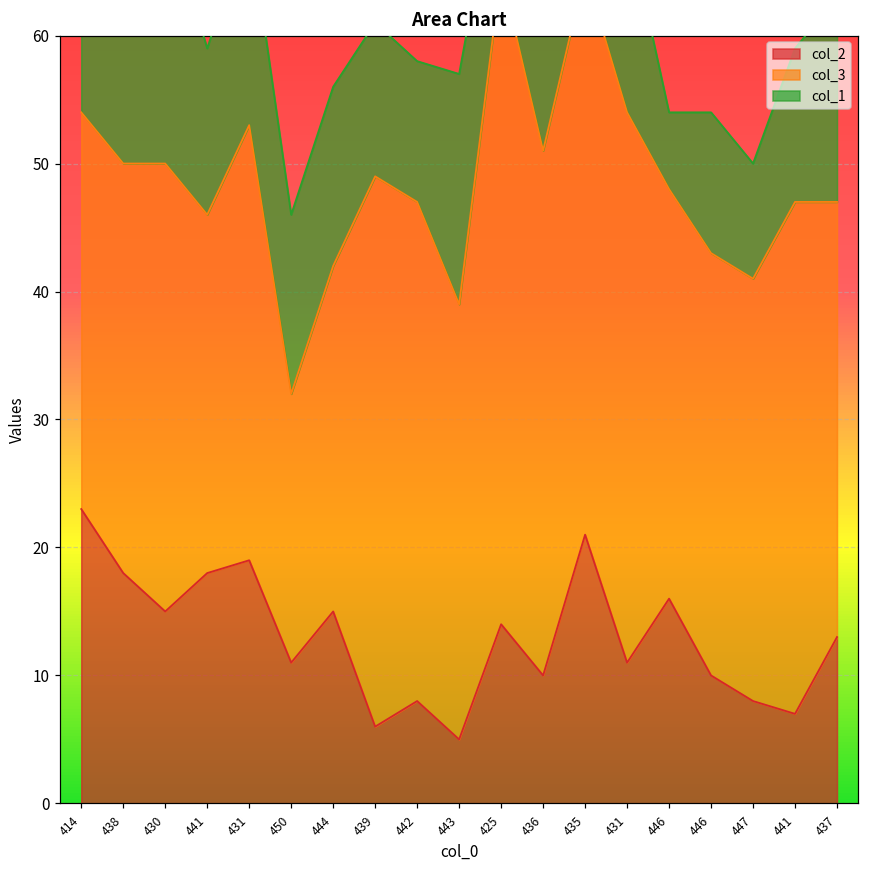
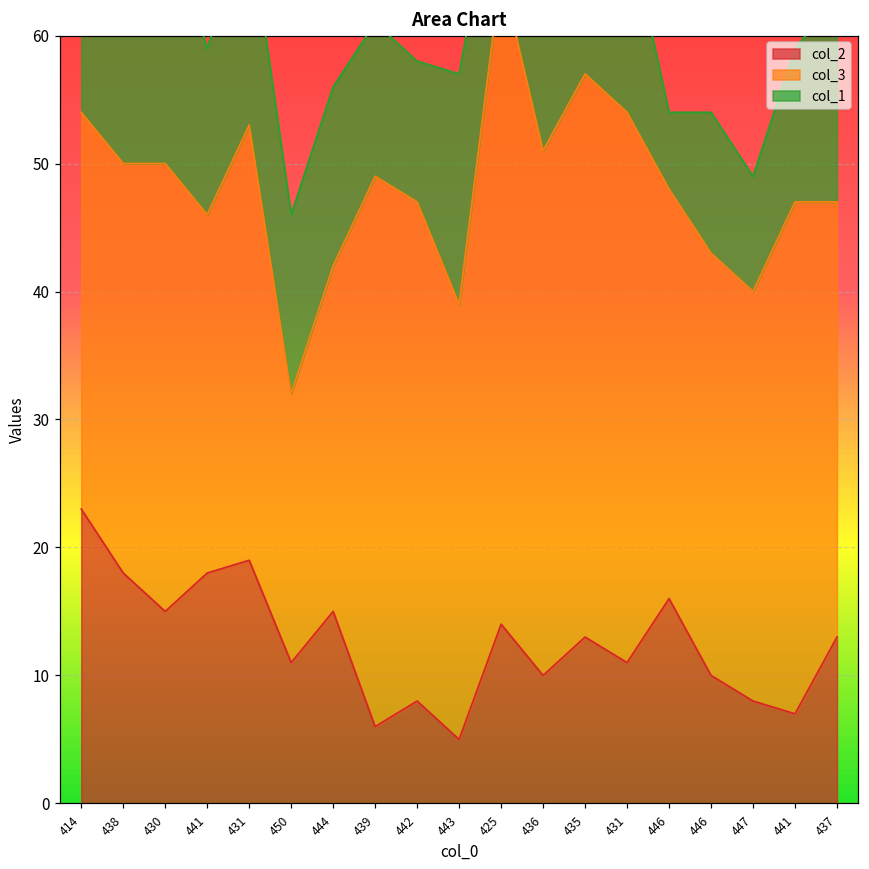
  {
    "col_2": {
      "414": 23,
      "438": 18,
      "430": 15,
      "450": 11,
      "444": 15,
      "439": 6,
      "442": 8,
      "443": 5,
      "425": 14,
      "436": 10,
-     "435": 21,
+     "435": 13,
      "447": 8,
      "437": 13
    },
    "col_3": {
      "414": 31,
      "438": 32,
      "430": 35,
      "450": 21,
      "444": 27,
      "439": 43,
      "442": 39,
      "443": 34,
      "436": 41,
-     "447": 33,
+     "447": 32,
      "437": 34
    },
    "col_1": {
      "450": 14,
      "444": 14,
      "442": 11,
      "443": 18,
      "447": 9
    }
  }
